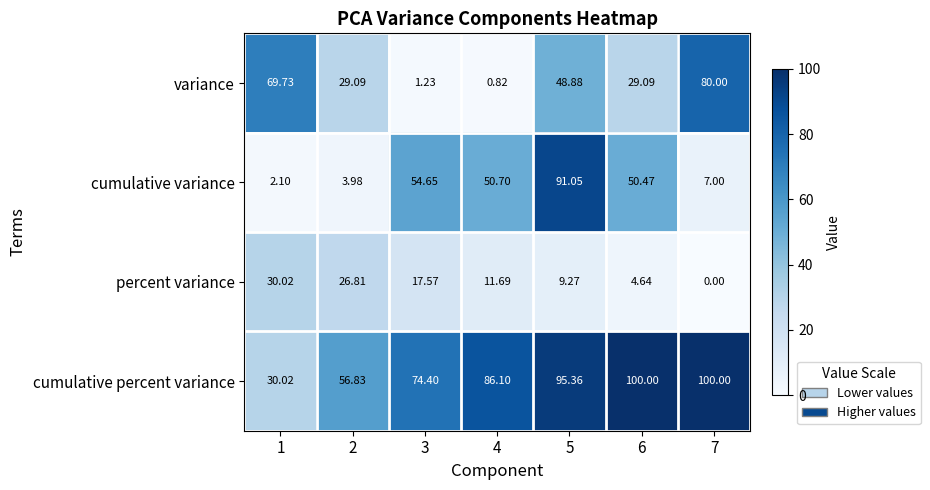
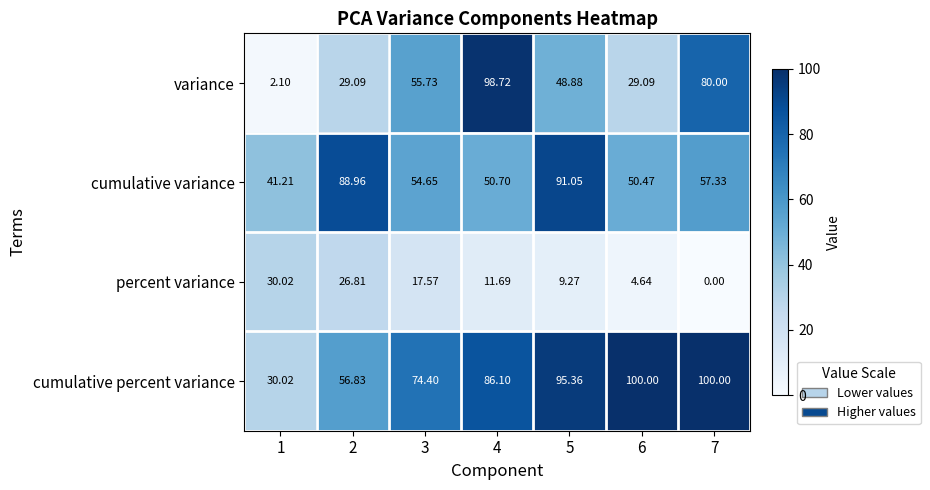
  {
    "variance": {
-     "1": 69.73,
+     "1": 2.10,
      "2": 29.09,
-     "3": 1.23,
-     "4": 0.82,
+     "3": 55.73,
+     "4": 98.72,
      "5": 48.88,
      "6": 29.09,
      "7": 80.00
    },
    "cumulative variance": {
-     "1": 2.10,
-     "2": 3.98,
+     "1": 41.21,
+     "2": 88.96,
      "3": 54.65,
      "4": 50.70,
      "5": 91.05,
      "6": 50.47,
-     "7": 7.00
+     "7": 57.33
    },
    "percent variance": {
      "1": 30.02,
      "2": 26.81,
      "3": 17.57,
      "4": 11.69,
      "5": 9.27,
      "6": 4.64,
      "7": 0.00
    },
    "cumulative percent variance": {
      "1": 30.02,
      "2": 56.83,
      "3": 74.40,
      "4": 86.10,
      "5": 95.36,
      "6": 100.00,
      "7": 100.00
    }
  }
